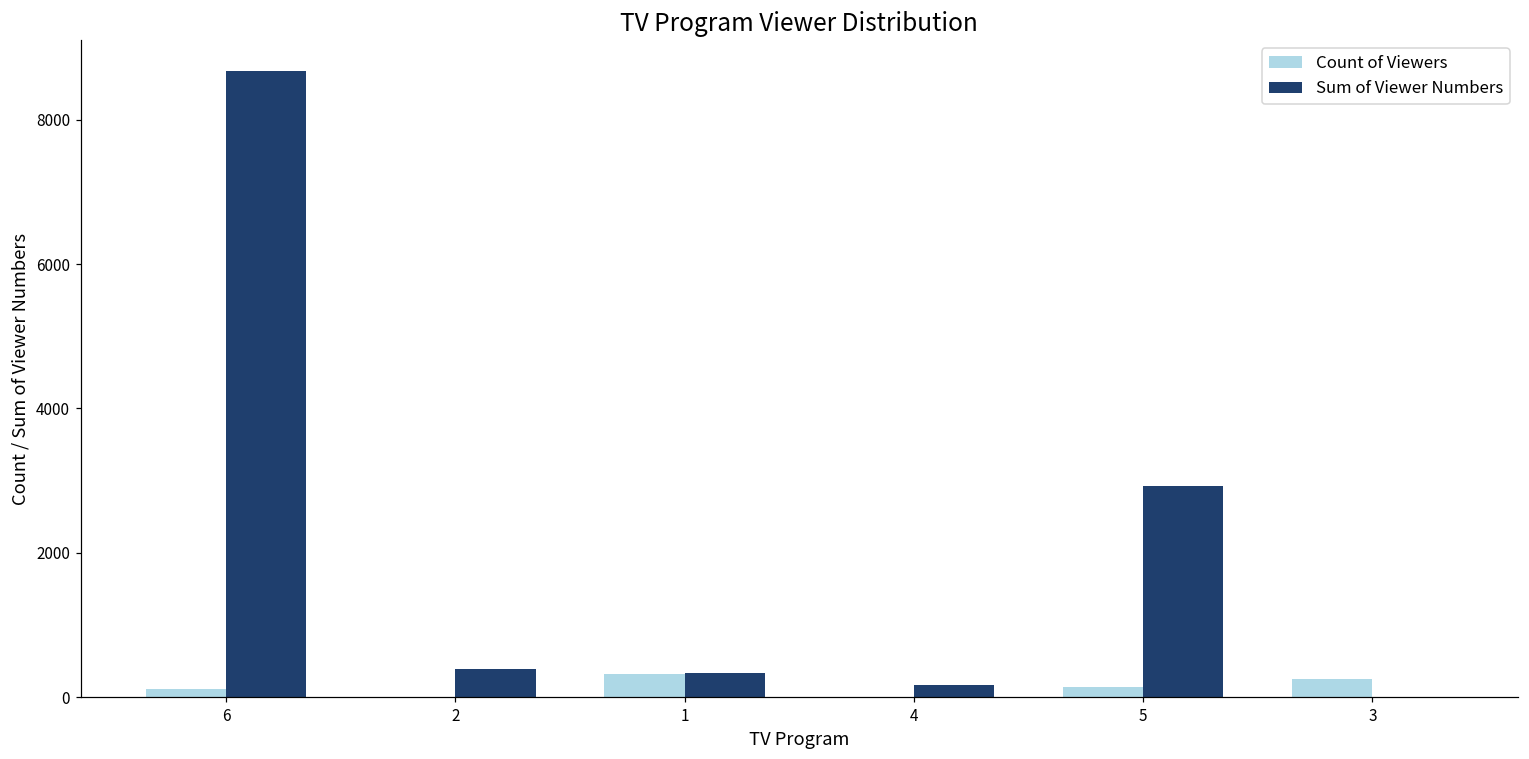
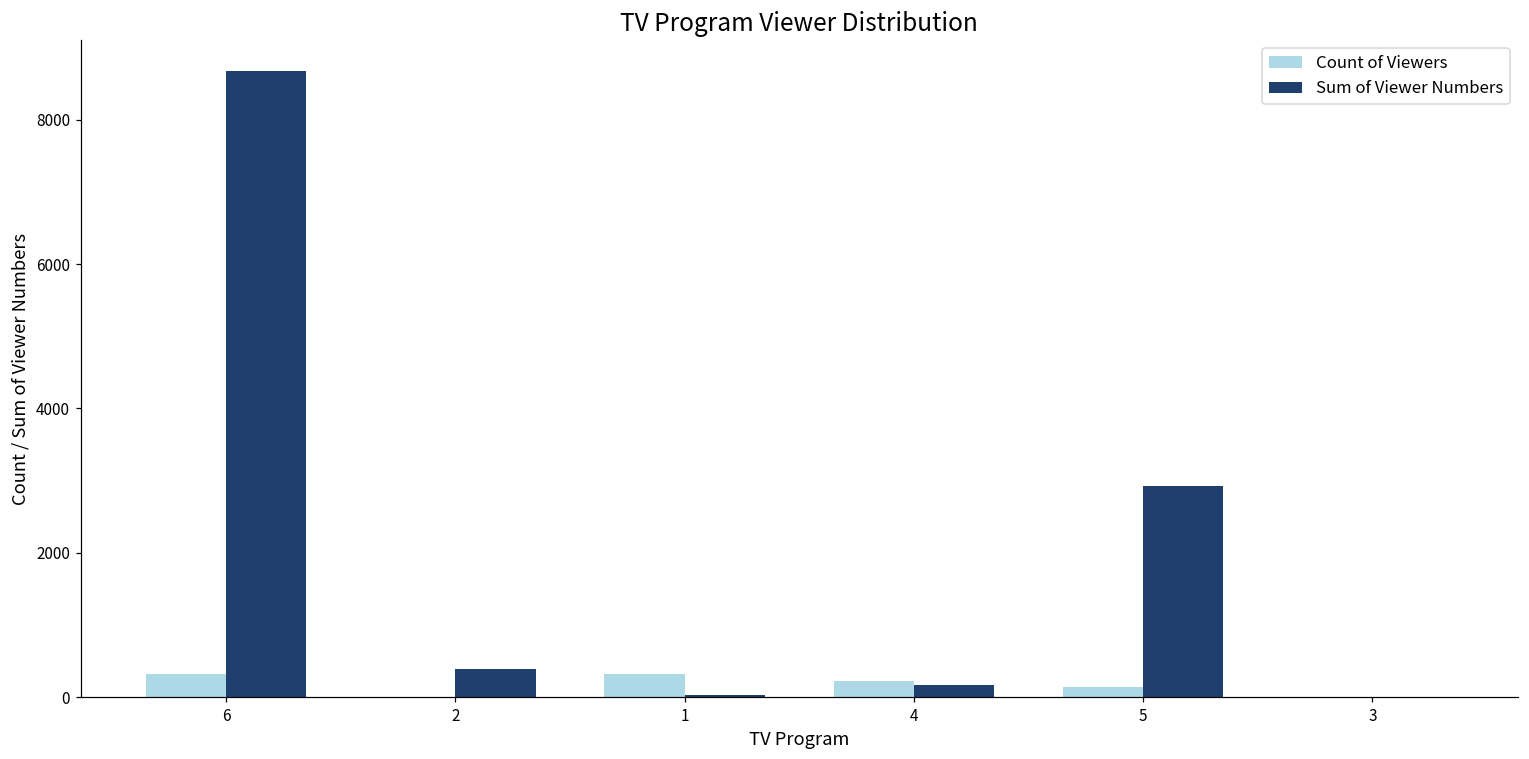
  {
    "Count of Viewers": {
-     "6": 100,
+     "6": 300,
      "1": 300,
-     "4": 0,
+     "4": 200,
      "5": 100,
-     "3": 300
+     "3": 0
    },
    "Sum of Viewer Numbers": {
      "6": 8700,
      "2": 400,
-     "1": 300,
+     "1": 0,
      "4": 200,
      "5": 2900
    }
  }
